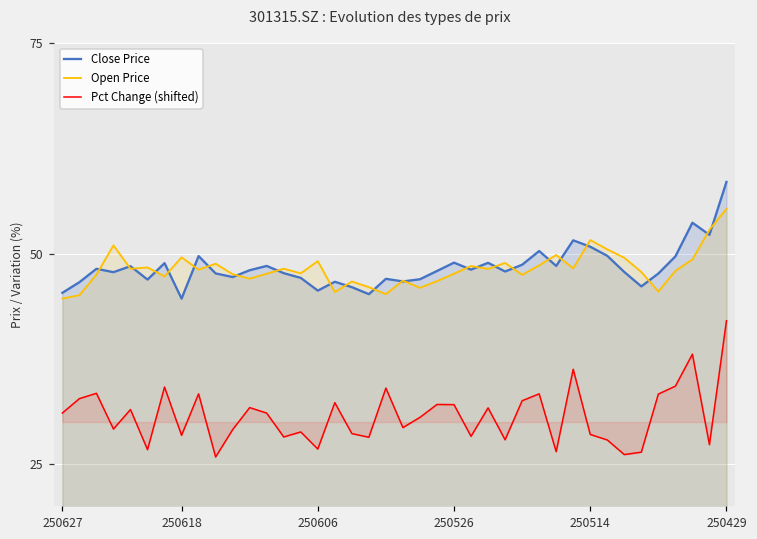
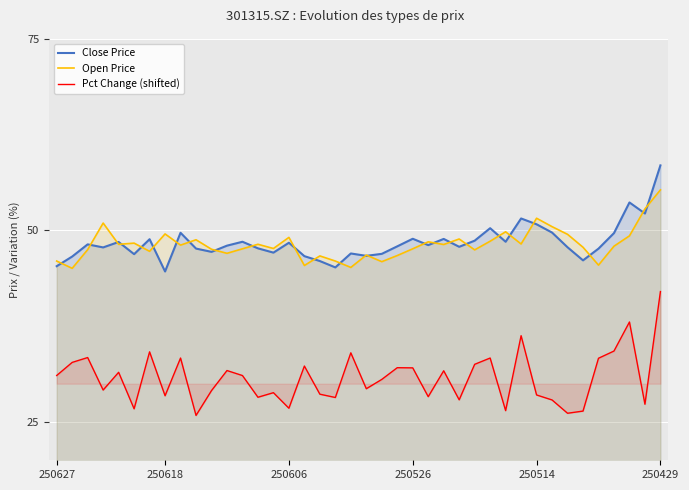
  {
    "Close Price": {
      "250627": 45,
      "250618": 45,
-     "250606": 46,
+     "250606": 48,
      "250526": 49,
      "250514": 51,
      "250429": 59
    },
    "Open Price": {
-     "250627": 45,
+     "250627": 46,
      "250618": 50,
      "250606": 49,
      "250526": 48,
      "250514": 52,
      "250429": 55
    }
  }
